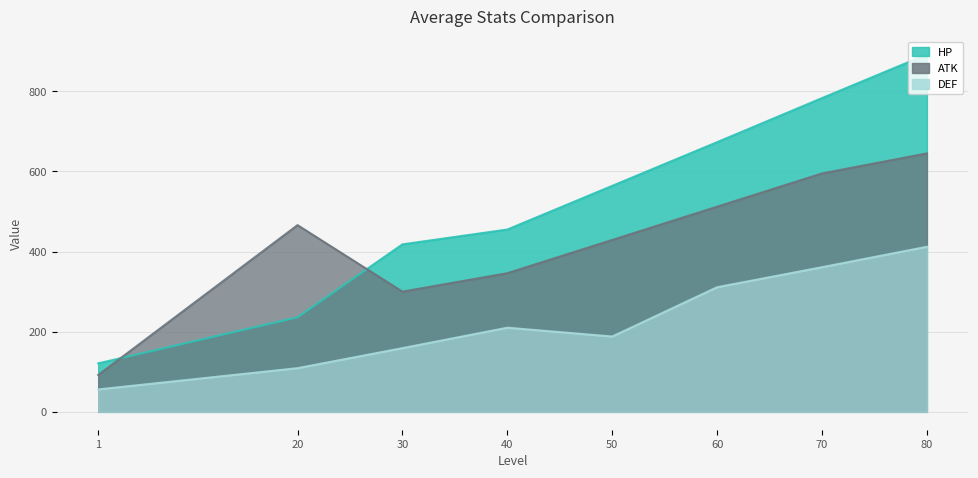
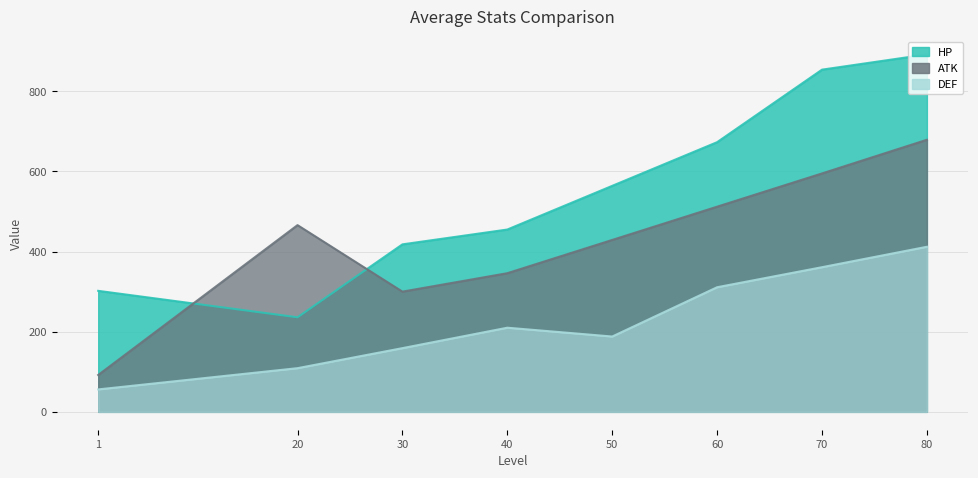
  {
    "HP": {
-     "1": 120,
+     "1": 300,
      "20": 240,
      "30": 420,
      "40": 460,
      "50": 560,
      "60": 670,
-     "70": 780
+     "70": 850
    },
    "ATK": {
      "1": 90,
      "20": 470,
      "30": 300,
      "40": 350,
      "50": 430,
      "60": 510,
      "70": 600,
-     "80": 650
+     "80": 680
    },
    "DEF": {
      "1": 60,
      "20": 110,
      "30": 160,
      "40": 210,
      "50": 190,
      "60": 310,
      "70": 360,
      "80": 410
    }
  }
